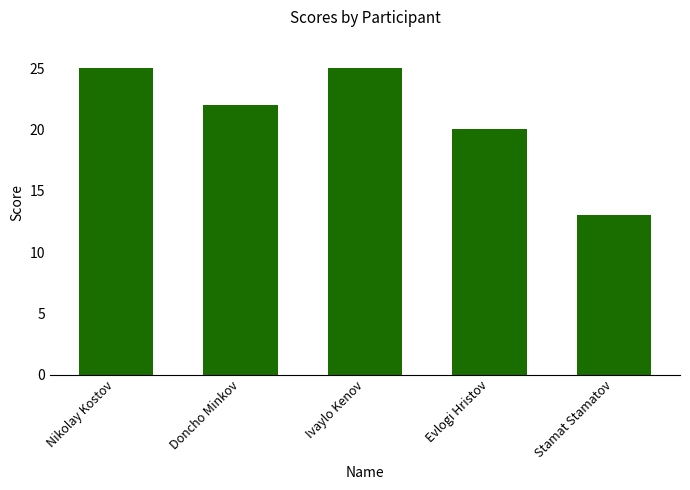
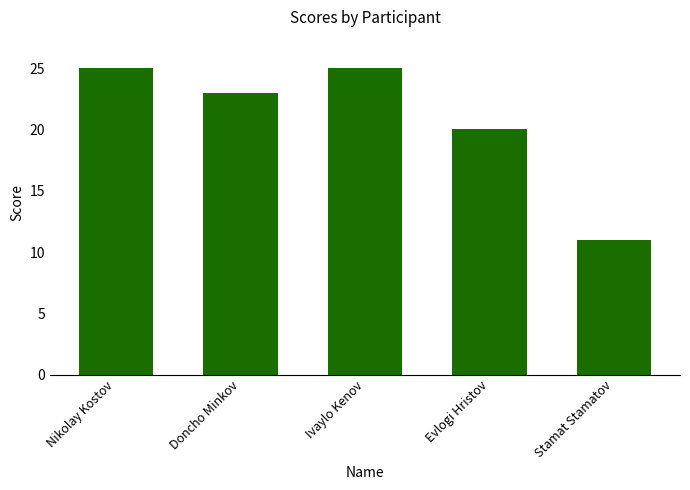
  {
    "Nikolay Kostov": 25,
-   "Doncho Minkov": 22,
+   "Doncho Minkov": 23,
    "Ivaylo Kenov": 25,
    "Evlogi Hristov": 20,
-   "Stamat Stamatov": 13
+   "Stamat Stamatov": 11
  }
